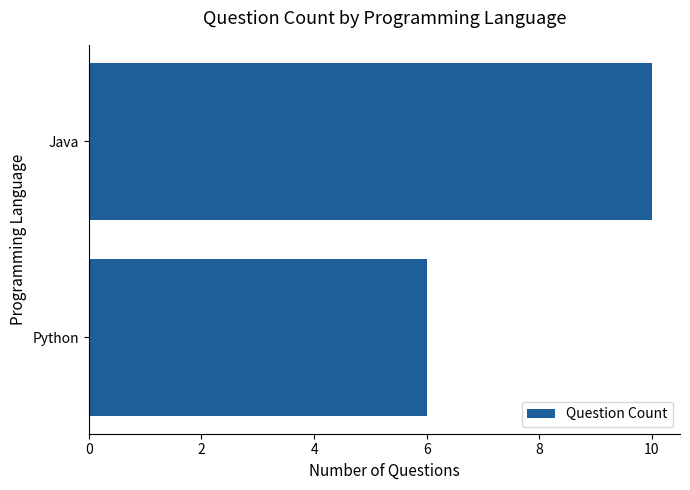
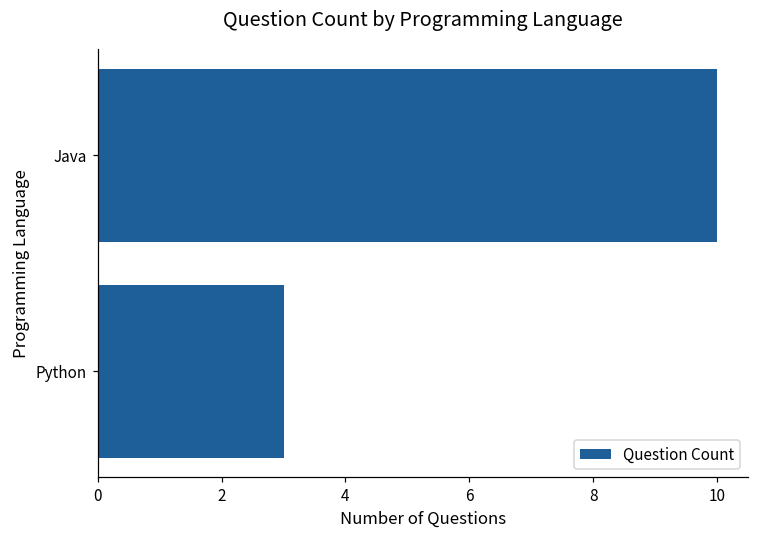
  {
    "Java": 10,
-   "Python": 6
+   "Python": 3
  }
